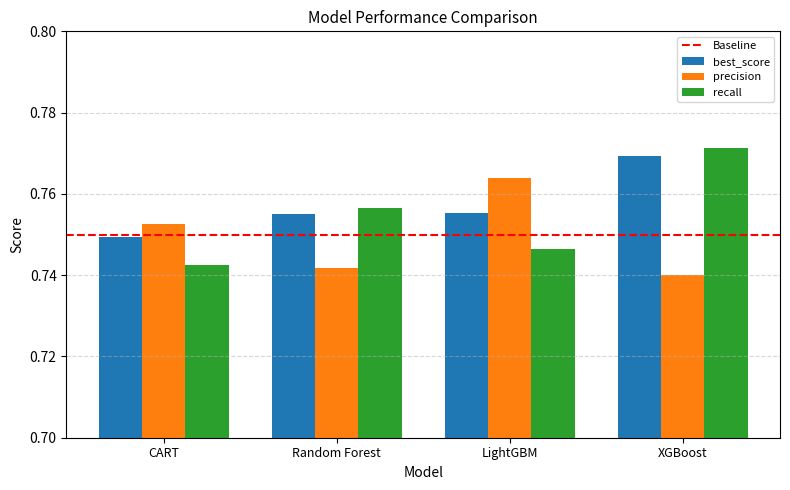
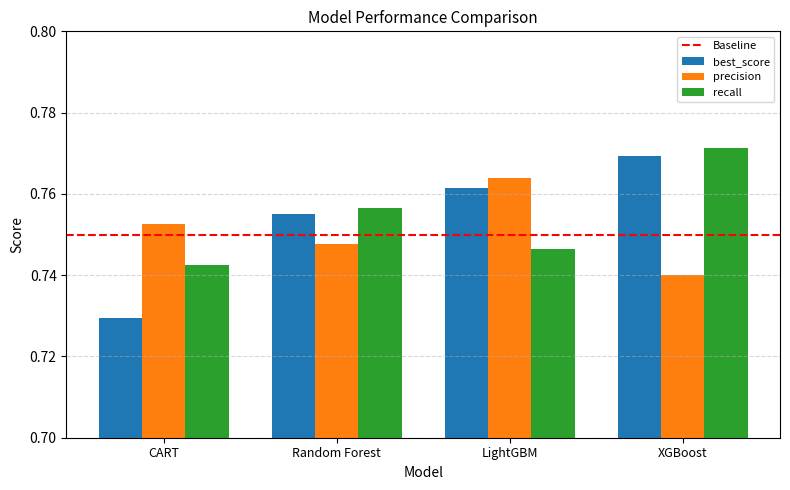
  {
    "best_score": {
-     "CART": 0.749,
+     "CART": 0.729,
      "Random Forest": 0.755,
-     "LightGBM": 0.755,
+     "LightGBM": 0.761,
      "XGBoost": 0.769
    },
    "precision": {
      "CART": 0.753,
-     "Random Forest": 0.742,
+     "Random Forest": 0.748,
      "LightGBM": 0.764,
      "XGBoost": 0.740
    },
    "recall": {
      "CART": 0.742,
      "Random Forest": 0.756,
      "LightGBM": 0.747,
      "XGBoost": 0.771
    }
  }
